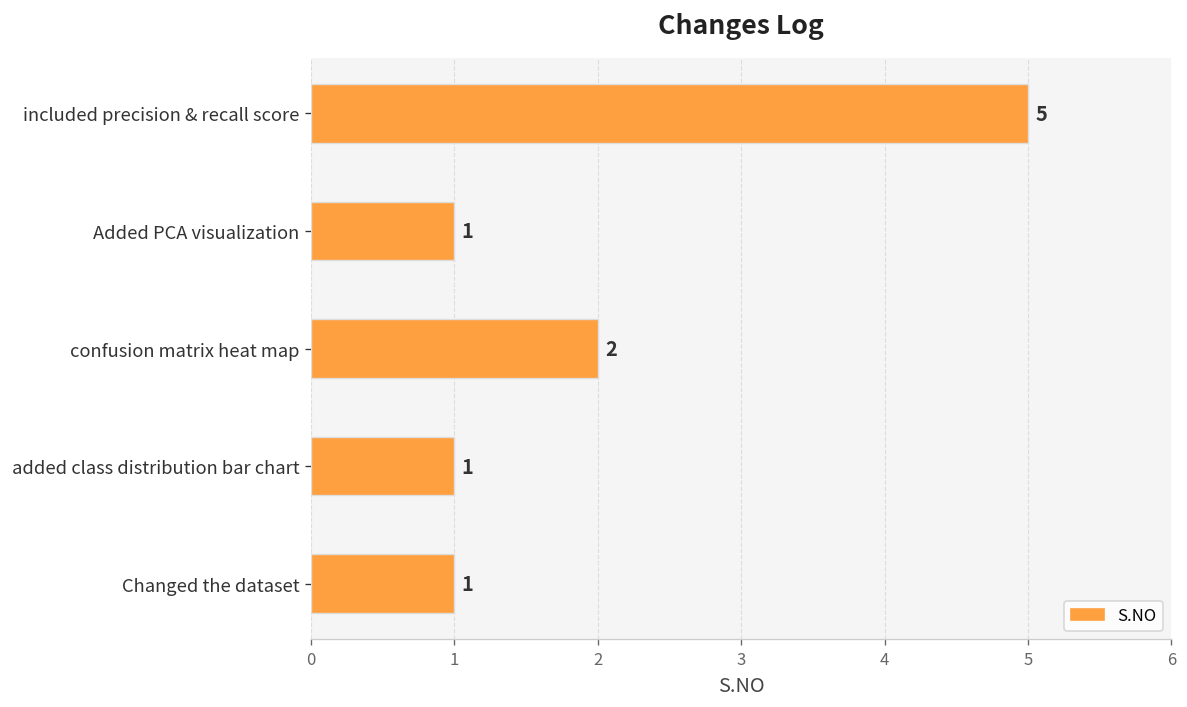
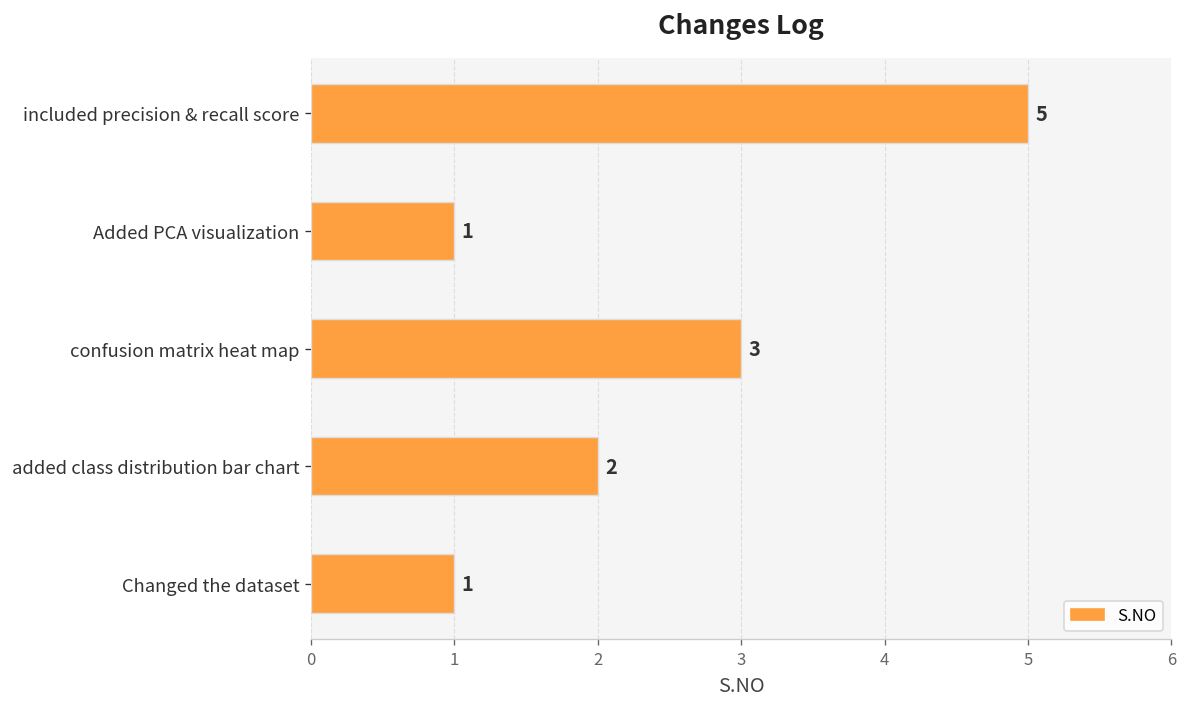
  {
    "included precision & recall score": 5,
    "Added PCA visualization": 1,
-   "confusion matrix heat map": 2,
-   "added class distribution bar chart": 1,
+   "confusion matrix heat map": 3,
+   "added class distribution bar chart": 2,
    "Changed the dataset": 1
  }
